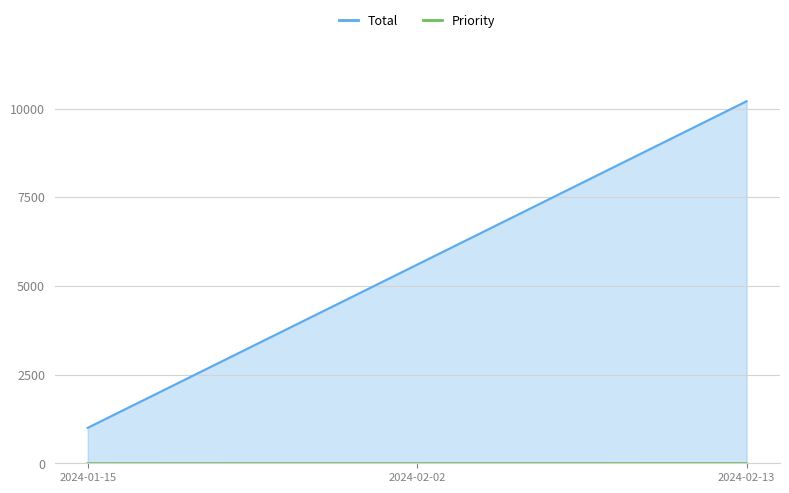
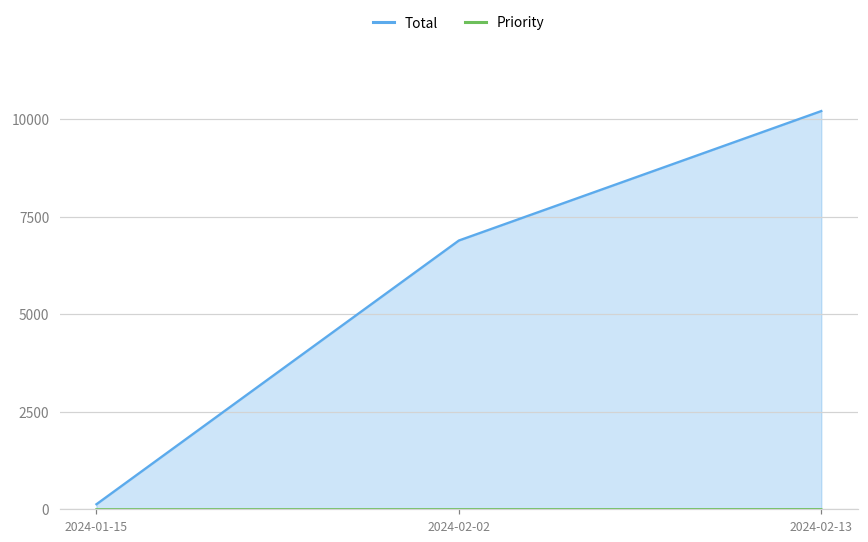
  {
    "Total": {
-     "2024-01-15": 1000,
-     "2024-02-02": 5600,
+     "2024-01-15": 100,
+     "2024-02-02": 6900,
      "2024-02-13": 10200
    },
    "Priority": {
      "2024-01-15": 0,
      "2024-02-02": 0,
      "2024-02-13": 0
    }
  }
